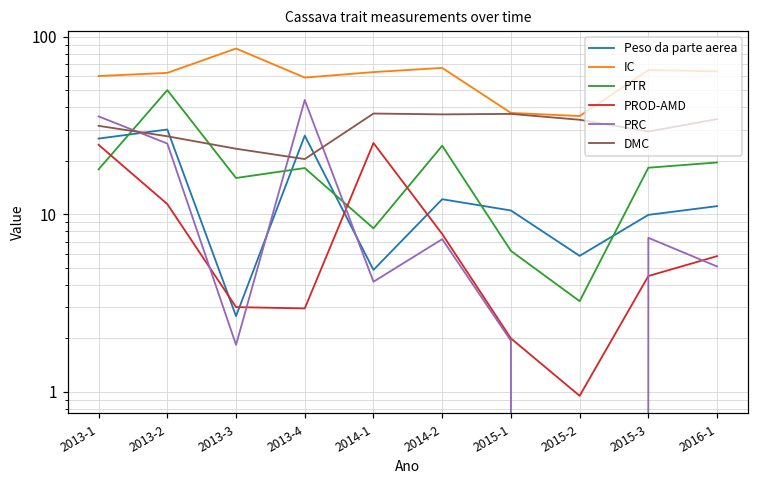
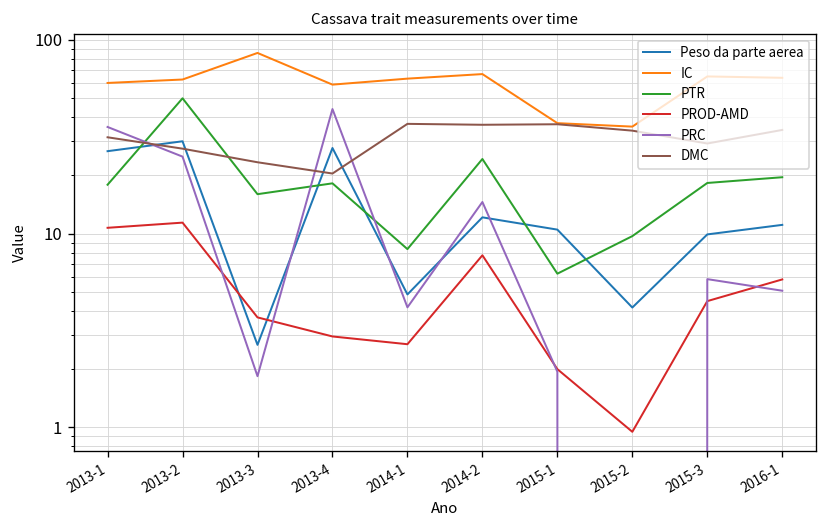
  {
    "Peso da parte aerea": {
      "2013-1": 27,
      "2013-2": 30,
      "2013-3": 2.7,
      "2013-4": 28,
      "2014-1": 4.9,
      "2014-2": 12,
      "2015-1": 11,
-     "2015-2": 5.8,
+     "2015-2": 4.2,
      "2015-3": 10,
      "2016-1": 11
    },
    "IC": {
      "2013-1": 60,
      "2013-2": 63,
      "2013-3": 90,
      "2013-4": 59,
      "2014-1": 63,
      "2014-2": 67,
      "2015-2": 36
    },
    "PTR": {
      "2013-1": 18,
      "2013-2": 50,
      "2013-3": 16,
      "2013-4": 18,
      "2014-1": 8,
      "2014-2": 24,
      "2015-1": 6.2,
-     "2015-2": 3.2,
+     "2015-2": 10,
      "2015-3": 18,
      "2016-1": 20
    },
    "PROD-AMD": {
-     "2013-1": 25,
+     "2013-1": 11,
      "2013-2": 11,
-     "2013-3": 3.0,
+     "2013-3": 3.7,
      "2013-4": 3.0,
-     "2014-1": 25,
+     "2014-1": 2.7,
      "2014-2": 8,
      "2015-2": 1.0,
      "2015-3": 4.5,
      "2016-1": 5.8
    },
    "PRC": {
      "2013-1": 36,
      "2013-2": 25,
      "2013-3": 1.8,
      "2013-4": 44,
      "2014-1": 4.2,
-     "2014-2": 7,
-     "2015-3": 7,
+     "2014-2": 15,
+     "2015-3": 5.8,
      "2016-1": 5.1
    },
    "DMC": {
      "2013-1": 31,
      "2013-2": 27,
      "2013-3": 23,
      "2013-4": 20,
      "2014-1": 37,
      "2014-2": 37,
      "2015-2": 34
    }
  }
